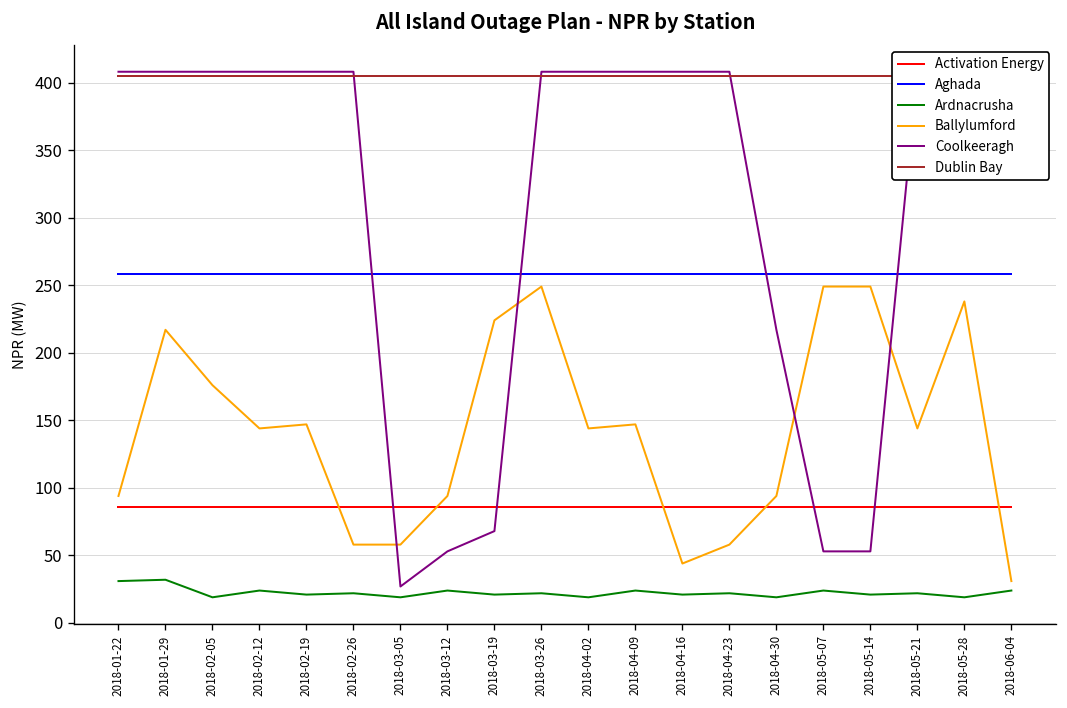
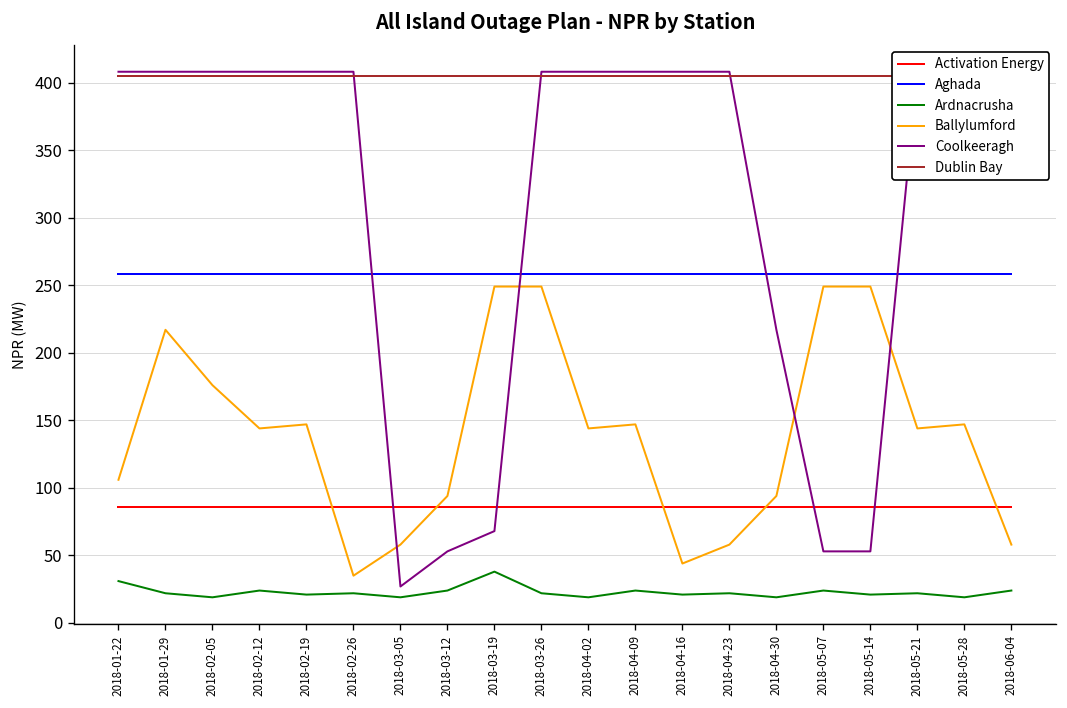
  {
    "Activation Energy": {
      "2018-01-22": 86,
      "2018-01-29": 86,
      "2018-02-05": 86,
      "2018-02-12": 86,
      "2018-02-19": 86,
      "2018-02-26": 86,
      "2018-03-05": 86,
      "2018-03-12": 86,
      "2018-03-19": 86,
      "2018-03-26": 86,
      "2018-04-02": 86,
      "2018-04-09": 86,
      "2018-04-16": 86,
      "2018-04-23": 86,
      "2018-04-30": 86,
      "2018-05-07": 86,
      "2018-05-14": 86,
      "2018-05-21": 86,
      "2018-05-28": 86,
      "2018-06-04": 86
    },
    "Aghada": {
      "2018-01-22": 258,
      "2018-01-29": 258,
      "2018-02-05": 258,
      "2018-02-12": 258,
      "2018-02-19": 258,
      "2018-02-26": 258,
      "2018-03-05": 258,
      "2018-03-12": 258,
      "2018-03-19": 258,
      "2018-03-26": 258,
      "2018-04-02": 258,
      "2018-04-09": 258,
      "2018-04-16": 258,
      "2018-04-23": 258,
      "2018-04-30": 258,
      "2018-05-07": 258,
      "2018-05-14": 258,
      "2018-05-21": 258,
      "2018-05-28": 258,
      "2018-06-04": 258
    },
    "Ardnacrusha": {
      "2018-01-22": 31,
-     "2018-01-29": 32,
+     "2018-01-29": 22,
      "2018-02-05": 19,
      "2018-02-12": 24,
      "2018-02-19": 21,
      "2018-02-26": 22,
      "2018-03-05": 19,
      "2018-03-12": 24,
-     "2018-03-19": 21,
+     "2018-03-19": 38,
      "2018-03-26": 22,
      "2018-04-02": 19,
      "2018-04-09": 24,
      "2018-04-16": 21,
      "2018-04-23": 22,
      "2018-04-30": 19,
      "2018-05-07": 24,
      "2018-05-14": 21,
      "2018-05-21": 22,
      "2018-05-28": 19,
      "2018-06-04": 24
    },
    "Ballylumford": {
-     "2018-01-22": 94,
+     "2018-01-22": 106,
      "2018-01-29": 217,
      "2018-02-05": 176,
      "2018-02-12": 144,
      "2018-02-19": 147,
-     "2018-02-26": 58,
+     "2018-02-26": 35,
      "2018-03-05": 58,
      "2018-03-12": 94,
-     "2018-03-19": 224,
+     "2018-03-19": 249,
      "2018-03-26": 249,
      "2018-04-02": 144,
      "2018-04-09": 147,
      "2018-04-16": 44,
      "2018-04-23": 58,
      "2018-04-30": 94,
      "2018-05-07": 249,
      "2018-05-14": 249,
      "2018-05-21": 144,
-     "2018-05-28": 238,
-     "2018-06-04": 31
+     "2018-05-28": 147,
+     "2018-06-04": 58
    },
    "Coolkeeragh": {
      "2018-01-22": 408,
      "2018-01-29": 408,
      "2018-02-05": 408,
      "2018-02-12": 408,
      "2018-02-19": 408,
      "2018-02-26": 408,
      "2018-03-05": 27,
      "2018-03-12": 53,
      "2018-03-19": 68,
      "2018-03-26": 408,
      "2018-04-02": 408,
      "2018-04-09": 408,
      "2018-04-16": 408,
      "2018-04-23": 408,
      "2018-04-30": 217,
      "2018-05-07": 53,
      "2018-05-14": 53
    },
    "Dublin Bay": {
      "2018-01-22": 405,
      "2018-01-29": 405,
      "2018-02-05": 405,
      "2018-02-12": 405,
      "2018-02-19": 405,
      "2018-02-26": 405,
      "2018-03-05": 405,
      "2018-03-12": 405,
      "2018-03-19": 405,
      "2018-03-26": 405,
      "2018-04-02": 405,
      "2018-04-09": 405,
      "2018-04-16": 405,
      "2018-04-23": 405,
      "2018-04-30": 405,
      "2018-05-07": 405,
      "2018-05-14": 405
    }
  }
